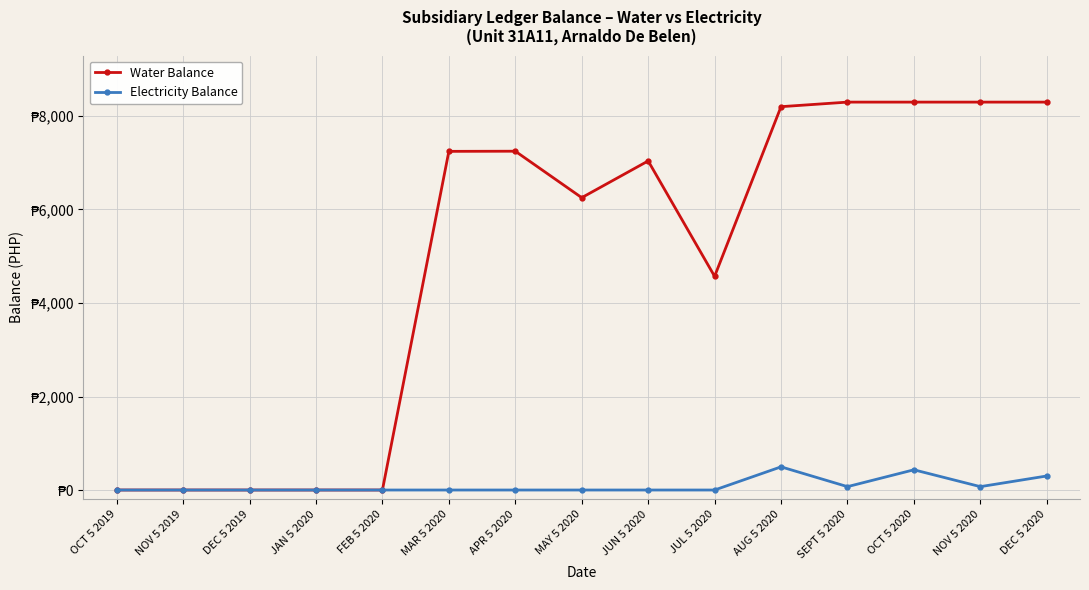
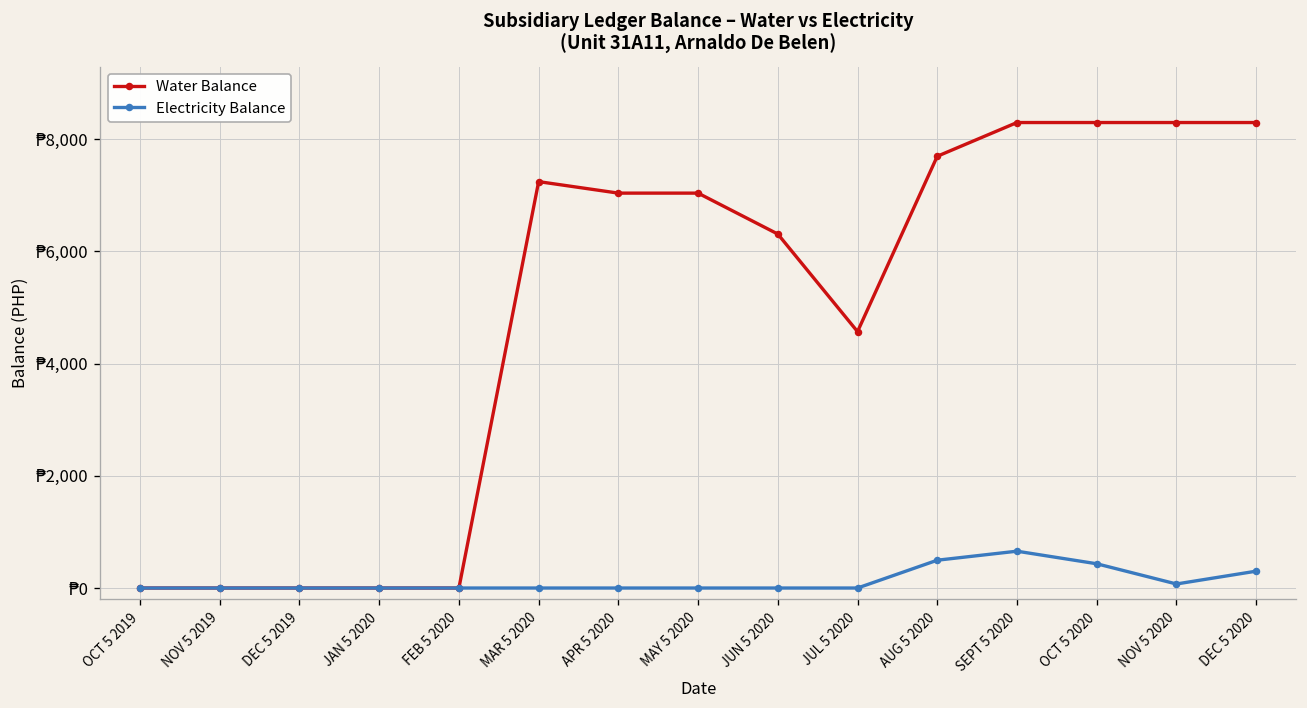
  {
    "Water Balance": {
      "MAR 5 2020": "₱7,200",
-     "APR 5 2020": "₱7,200",
-     "MAY 5 2020": "₱6,300",
-     "JUN 5 2020": "₱7,000",
+     "APR 5 2020": "₱7,000",
+     "MAY 5 2020": "₱7,000",
+     "JUN 5 2020": "₱6,300",
      "JUL 5 2020": "₱4,600",
-     "AUG 5 2020": "₱8,200",
+     "AUG 5 2020": "₱7,700",
      "SEPT 5 2020": "₱8,300",
      "OCT 5 2020": "₱8,300",
      "NOV 5 2020": "₱8,300",
      "DEC 5 2020": "₱8,300"
    },
    "Electricity Balance": {
      "MAR 5 2020": "₱0",
      "APR 5 2020": "₱0",
      "MAY 5 2020": "₱0",
      "JUN 5 2020": "₱0",
      "JUL 5 2020": "₱0",
      "AUG 5 2020": "₱500",
-     "SEPT 5 2020": "₱100",
+     "SEPT 5 2020": "₱700",
      "OCT 5 2020": "₱400",
      "NOV 5 2020": "₱100",
      "DEC 5 2020": "₱300"
    }
  }
